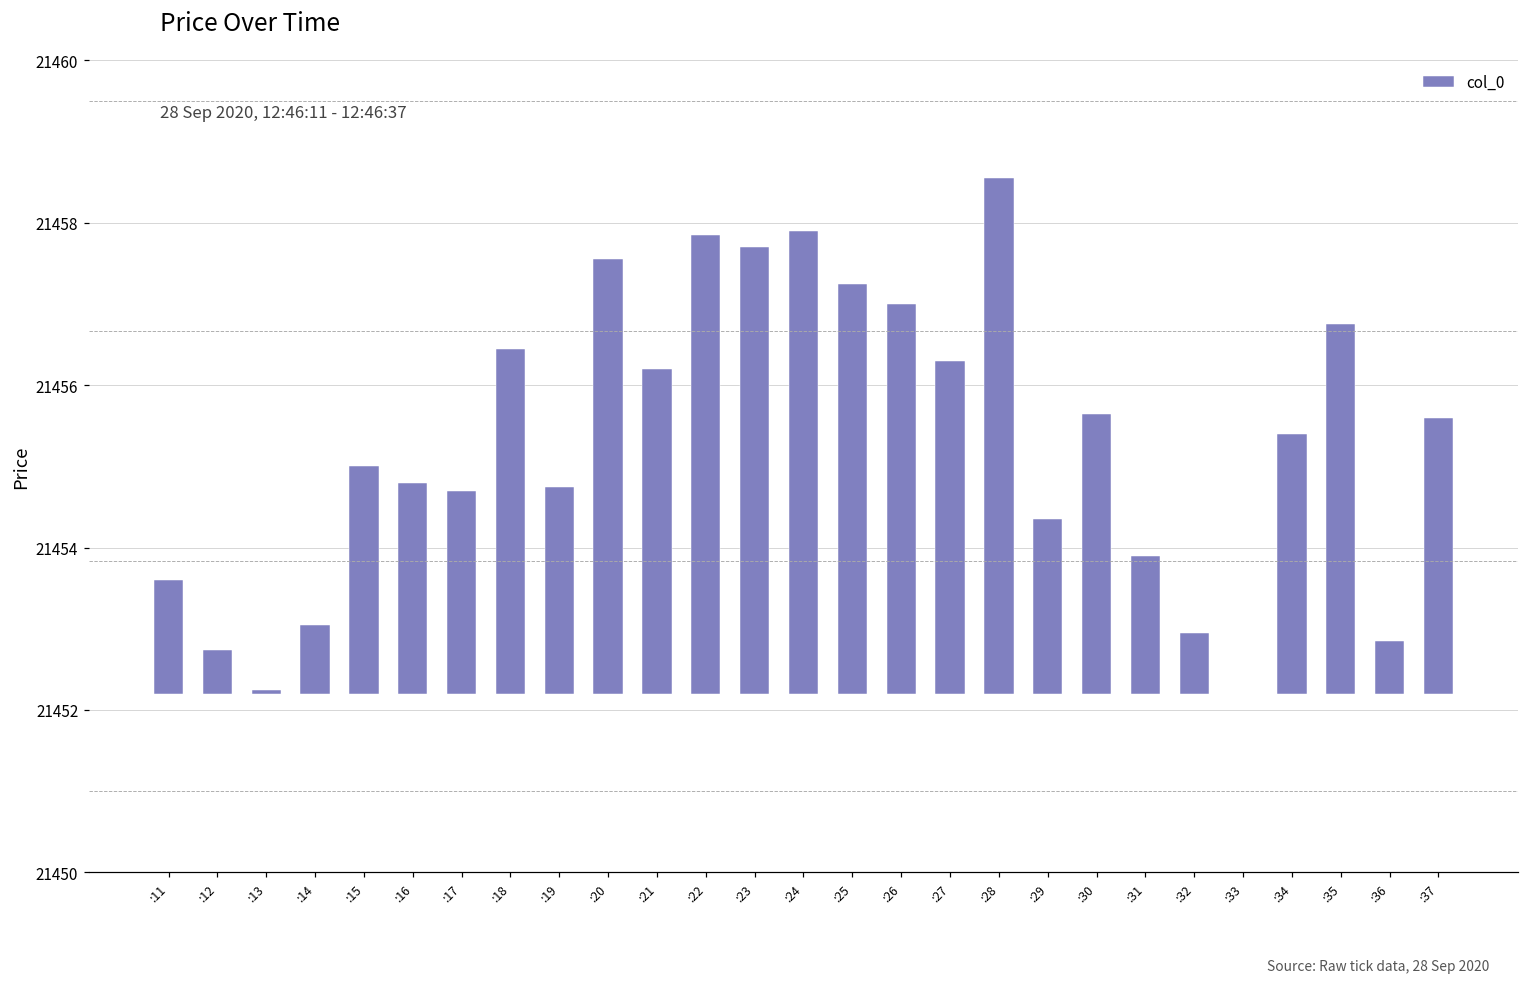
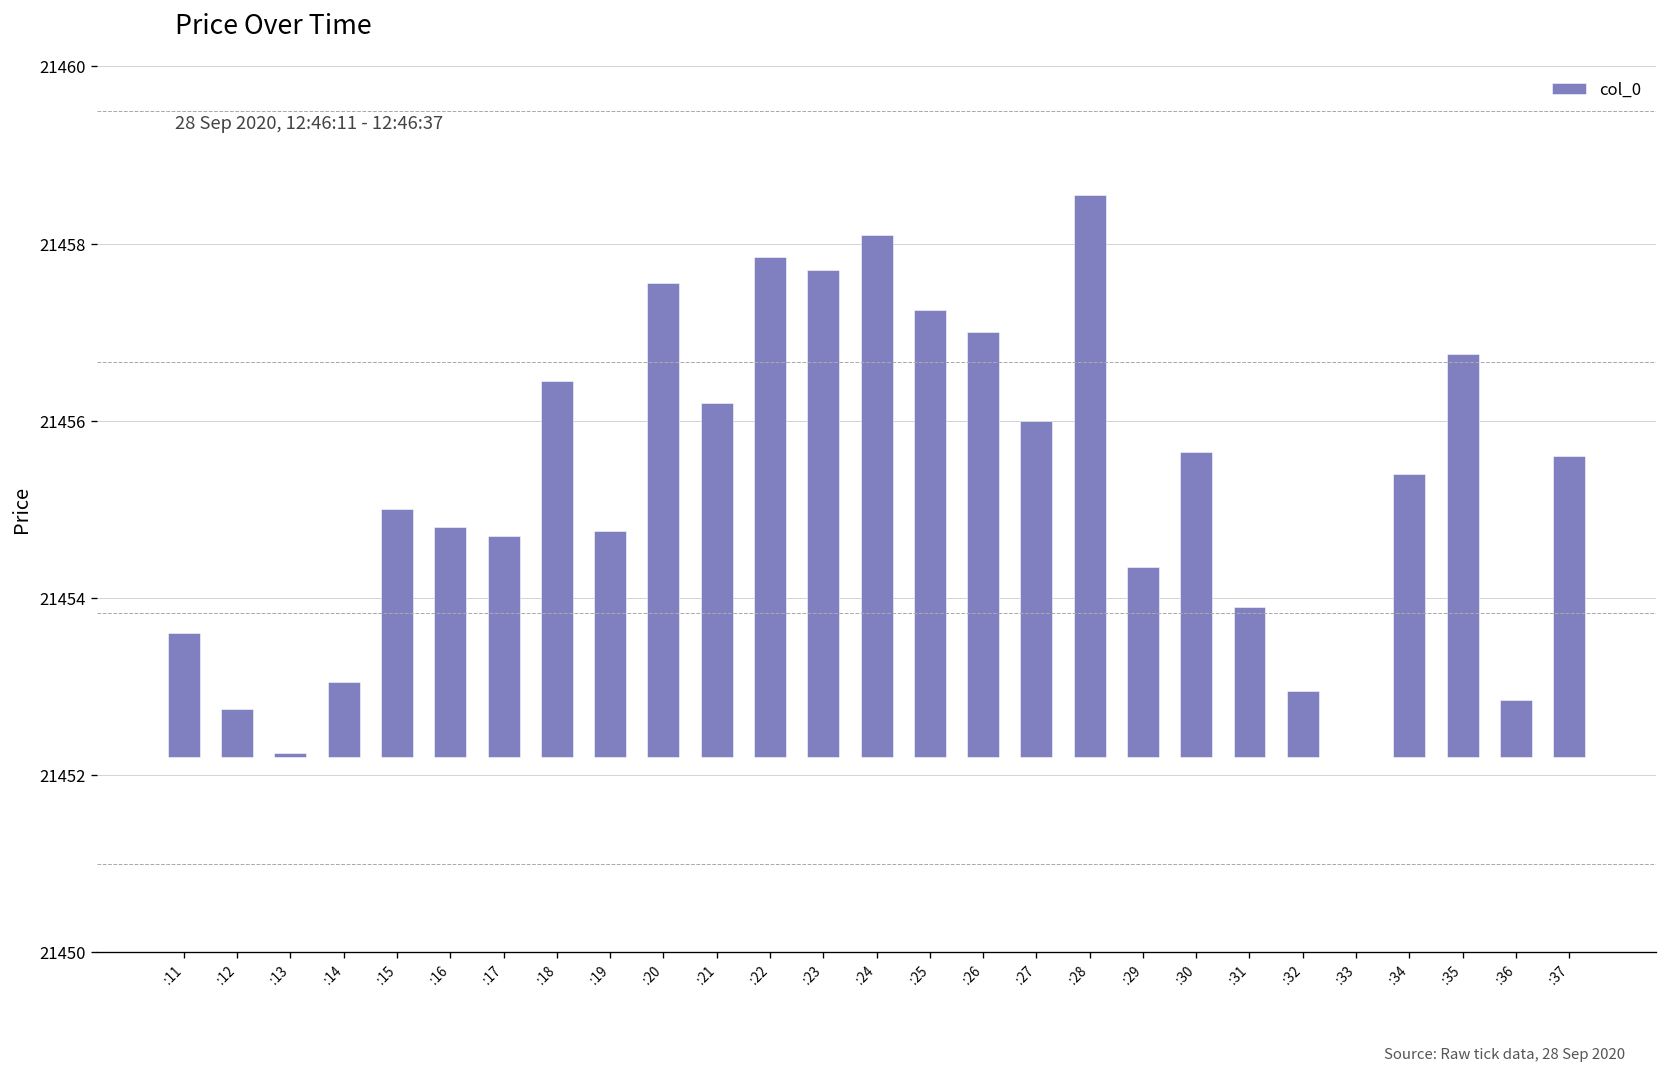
  {
    ":11": 21453.6,
    ":12": 21452.7,
    ":13": 21452.3,
    ":14": 21453.1,
    ":15": 21455.0,
    ":16": 21454.8,
    ":17": 21454.7,
    ":18": 21456.5,
    ":19": 21454.8,
    ":20": 21457.6,
    ":21": 21456.2,
    ":22": 21457.9,
    ":23": 21457.7,
-   ":24": 21457.9,
+   ":24": 21458.1,
    ":25": 21457.3,
    ":26": 21457.0,
-   ":27": 21456.3,
+   ":27": 21456.0,
    ":28": 21458.6,
    ":29": 21454.4,
    ":30": 21455.7,
    ":31": 21453.9,
    ":32": 21453.0,
    ":34": 21455.4,
    ":35": 21456.8,
    ":36": 21452.9,
    ":37": 21455.6
  }
